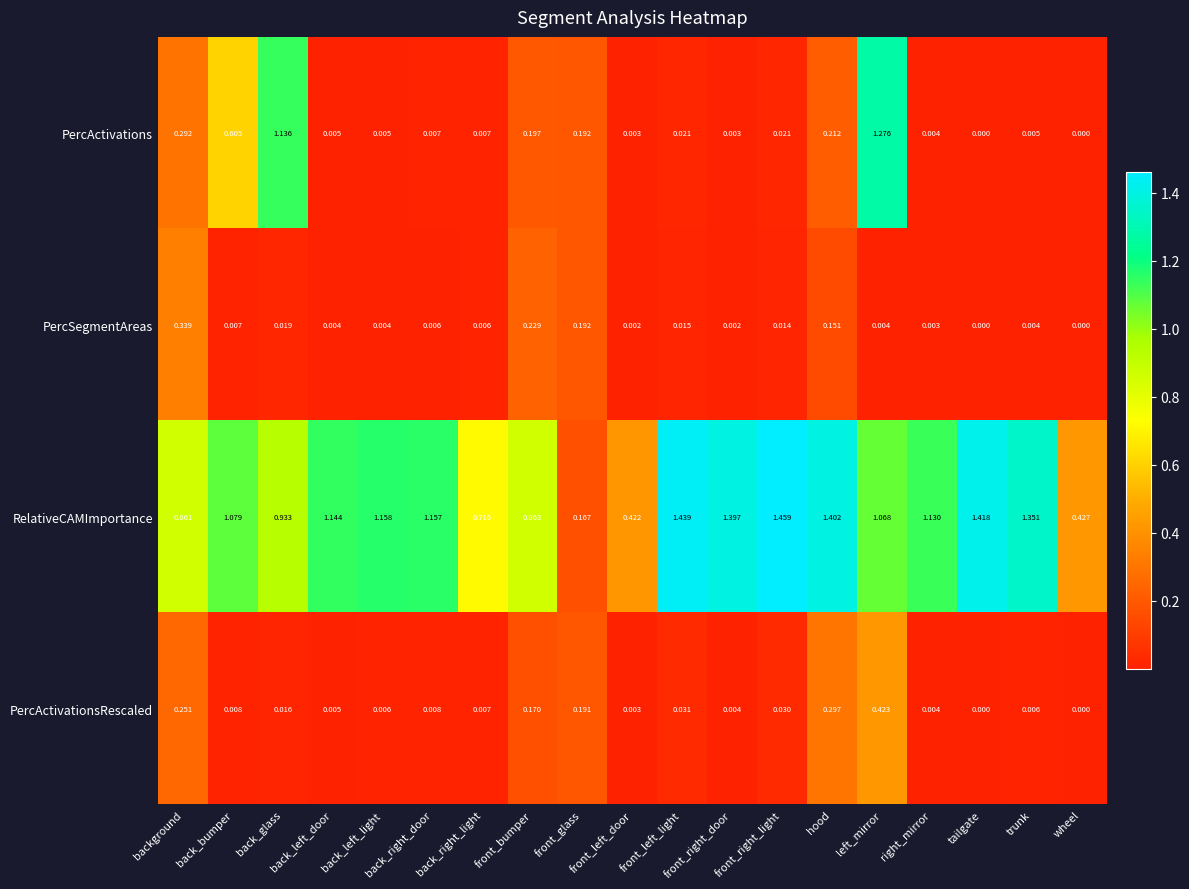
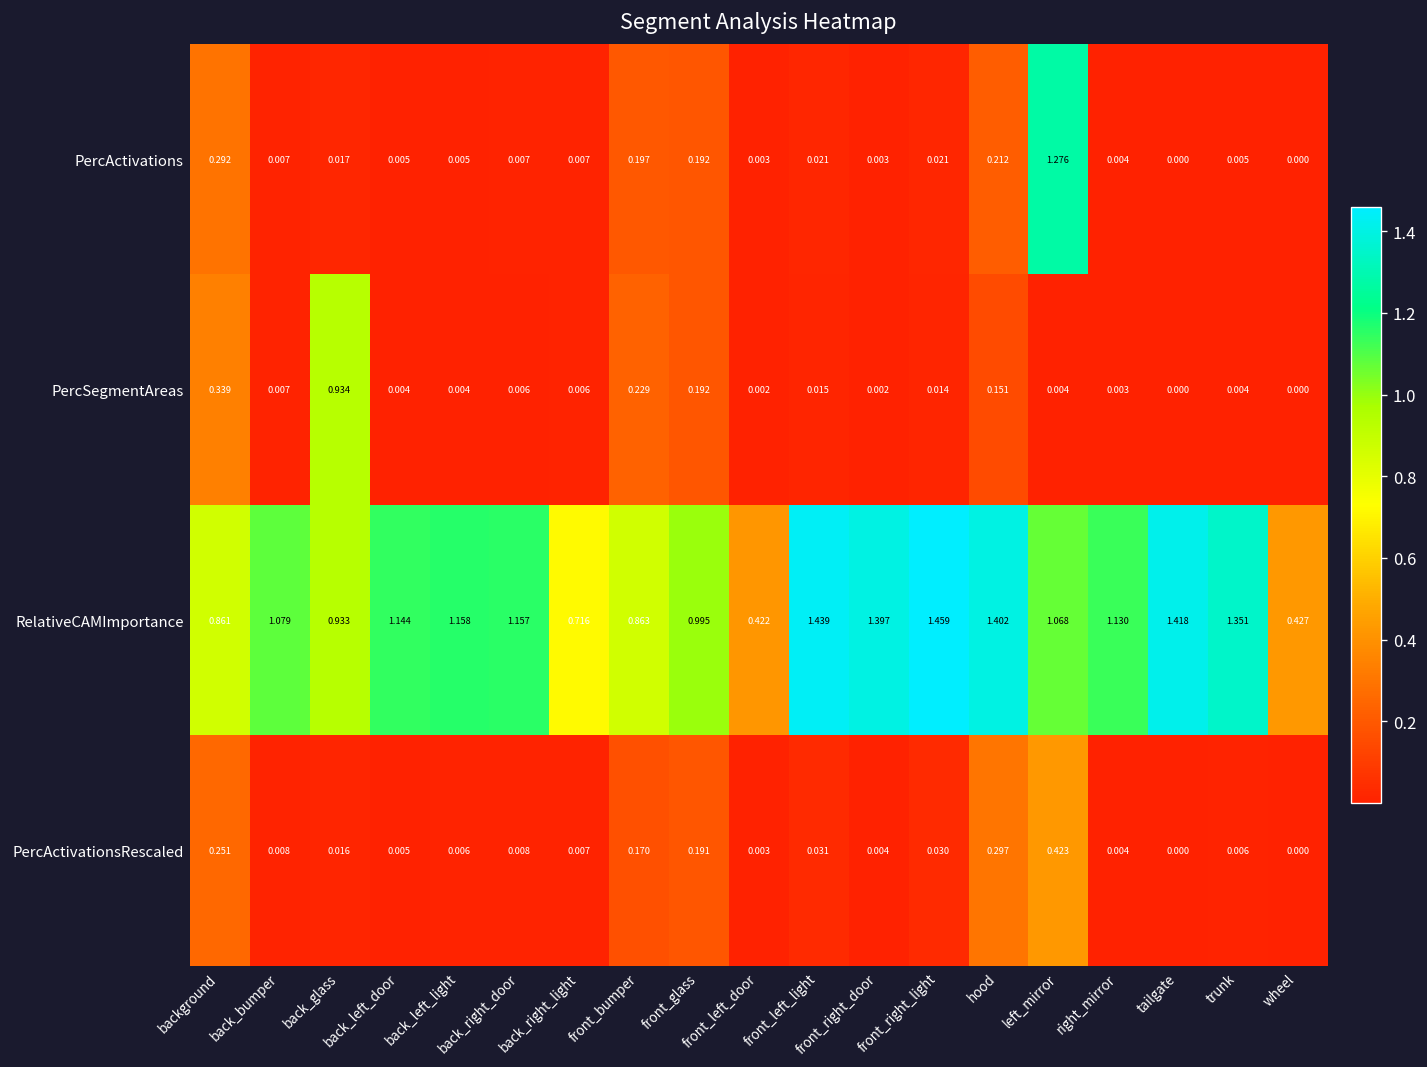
  {
    "PercActivations": {
      "background": 0.292,
-     "back_bumper": 0.605,
-     "back_glass": 1.136,
+     "back_bumper": 0.007,
+     "back_glass": 0.017,
      "back_left_door": 0.005,
      "back_left_light": 0.005,
      "back_right_door": 0.007,
      "back_right_light": 0.007,
      "front_bumper": 0.197,
      "front_glass": 0.192,
      "front_left_door": 0.003,
      "front_left_light": 0.021,
      "front_right_door": 0.003,
      "front_right_light": 0.021,
      "hood": 0.212,
      "left_mirror": 1.276,
      "right_mirror": 0.004,
      "tailgate": 0.000,
      "trunk": 0.005,
      "wheel": 0.000
    },
    "PercSegmentAreas": {
      "background": 0.339,
      "back_bumper": 0.007,
-     "back_glass": 0.019,
+     "back_glass": 0.934,
      "back_left_door": 0.004,
      "back_left_light": 0.004,
      "back_right_door": 0.006,
      "back_right_light": 0.006,
      "front_bumper": 0.229,
      "front_glass": 0.192,
      "front_left_door": 0.002,
      "front_left_light": 0.015,
      "front_right_door": 0.002,
      "front_right_light": 0.014,
      "hood": 0.151,
      "left_mirror": 0.004,
      "right_mirror": 0.003,
      "tailgate": 0.000,
      "trunk": 0.004,
      "wheel": 0.000
    },
    "RelativeCAMImportance": {
      "background": 0.861,
      "back_bumper": 1.079,
      "back_glass": 0.933,
      "back_left_door": 1.144,
      "back_left_light": 1.158,
      "back_right_door": 1.157,
      "back_right_light": 0.716,
      "front_bumper": 0.863,
-     "front_glass": 0.167,
+     "front_glass": 0.995,
      "front_left_door": 0.422,
      "front_left_light": 1.439,
      "front_right_door": 1.397,
      "front_right_light": 1.459,
      "hood": 1.402,
      "left_mirror": 1.068,
      "right_mirror": 1.130,
      "tailgate": 1.418,
      "trunk": 1.351,
      "wheel": 0.427
    },
    "PercActivationsRescaled": {
      "background": 0.251,
      "back_bumper": 0.008,
      "back_glass": 0.016,
      "back_left_door": 0.005,
      "back_left_light": 0.006,
      "back_right_door": 0.008,
      "back_right_light": 0.007,
      "front_bumper": 0.170,
      "front_glass": 0.191,
      "front_left_door": 0.003,
      "front_left_light": 0.031,
      "front_right_door": 0.004,
      "front_right_light": 0.030,
      "hood": 0.297,
      "left_mirror": 0.423,
      "right_mirror": 0.004,
      "tailgate": 0.000,
      "trunk": 0.006,
      "wheel": 0.000
    }
  }
